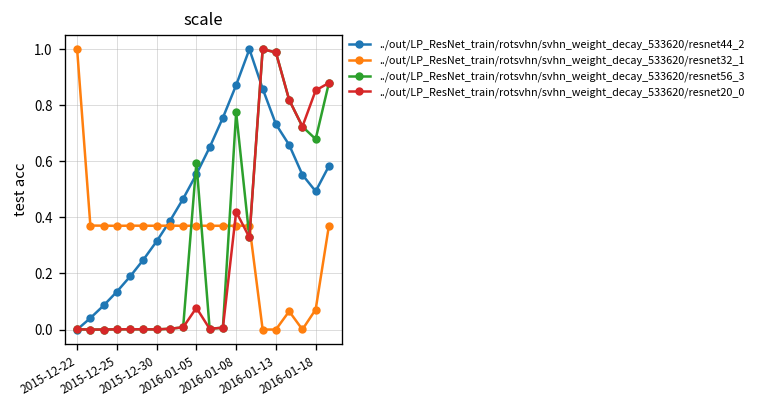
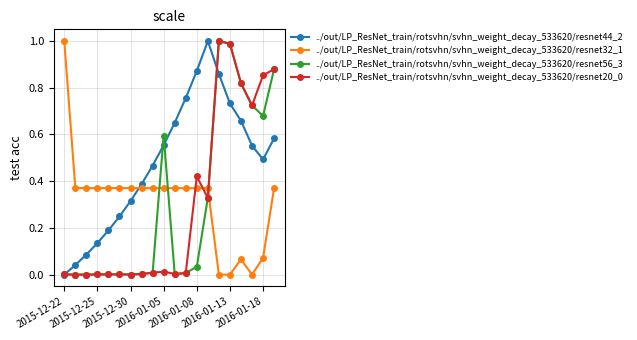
  {
    "../out/LP_ResNet_train/rotsvhn/svhn_weight_decay_533620/resnet44_2": {
      "2015-12-25": 0.14,
      "2015-12-30": 0.31,
      "2016-01-05": 0.55,
      "2016-01-08": 0.87,
      "2016-01-13": 0.73,
      "2016-01-18": 0.49
    },
    "../out/LP_ResNet_train/rotsvhn/svhn_weight_decay_533620/resnet32_1": {
      "2015-12-22": 1.00,
      "2015-12-25": 0.37,
      "2015-12-30": 0.37,
      "2016-01-05": 0.37,
      "2016-01-08": 0.37,
      "2016-01-13": 0.00,
      "2016-01-18": 0.07
    },
    "../out/LP_ResNet_train/rotsvhn/svhn_weight_decay_533620/resnet56_3": {
      "2016-01-05": 0.60,
-     "2016-01-08": 0.77,
+     "2016-01-08": 0.03,
      "2016-01-18": 0.68
    },
    "../out/LP_ResNet_train/rotsvhn/svhn_weight_decay_533620/resnet20_0": {
-     "2016-01-05": 0.08,
+     "2016-01-05": 0.01,
      "2016-01-08": 0.42,
      "2016-01-18": 0.85
    }
  }
